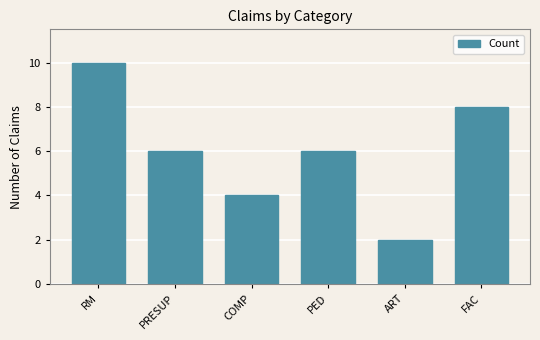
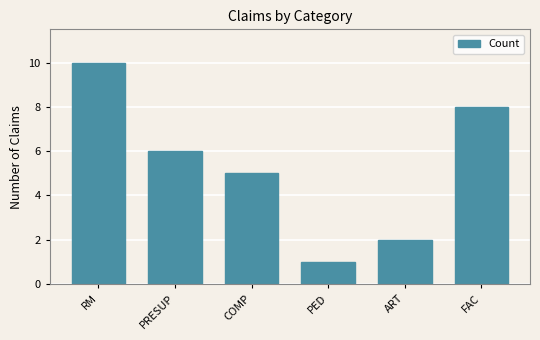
  {
    "RM": 10,
    "PRESUP": 6,
-   "COMP": 4,
-   "PED": 6,
+   "COMP": 5,
+   "PED": 1,
    "ART": 2,
    "FAC": 8
  }
